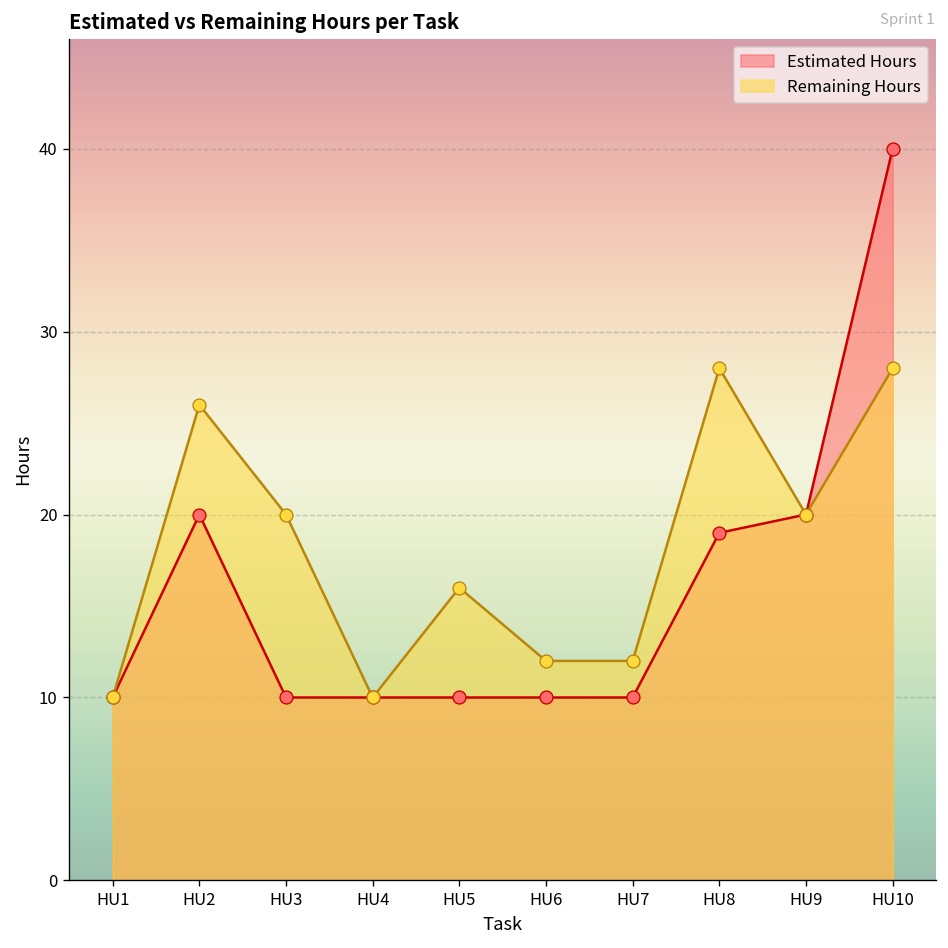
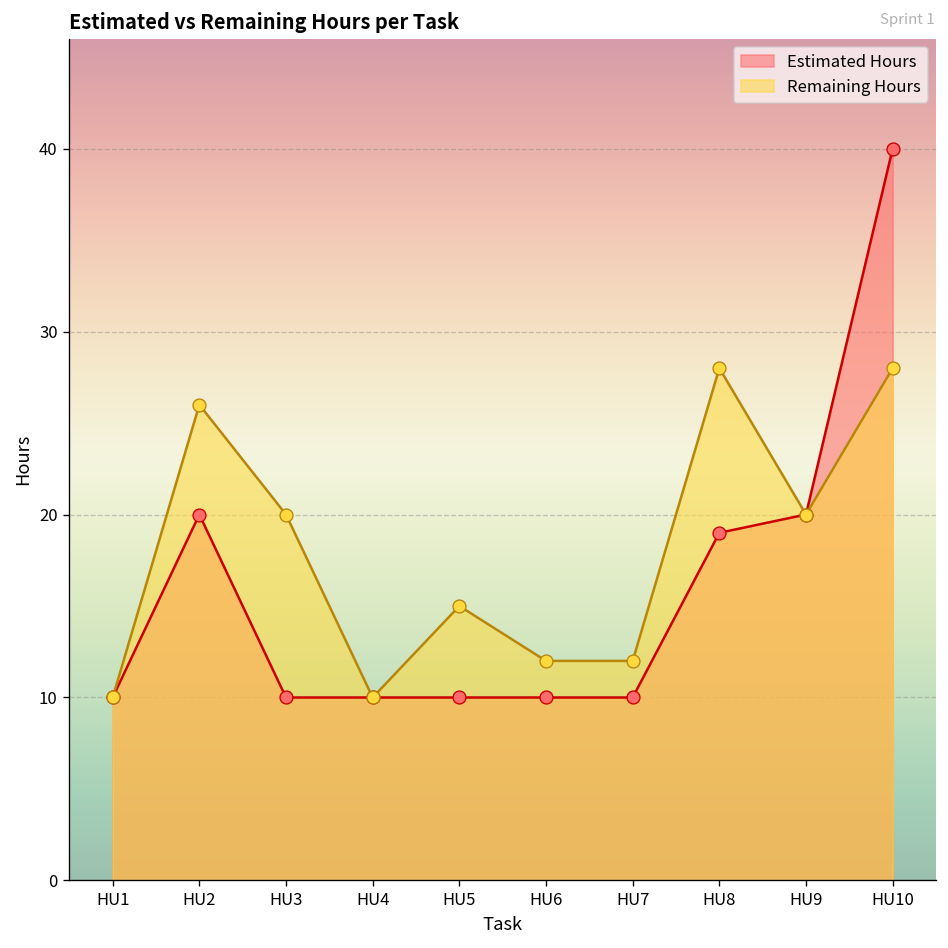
  {
    "Estimated Hours": {
      "HU2": 20,
      "HU3": 10,
      "HU5": 10,
      "HU6": 10,
      "HU7": 10,
      "HU8": 19,
      "HU10": 40
    },
    "Remaining Hours": {
      "HU2": 26,
      "HU3": 20,
-     "HU5": 16,
+     "HU5": 15,
      "HU6": 12,
      "HU7": 12,
      "HU8": 28,
      "HU10": 28
    }
  }
